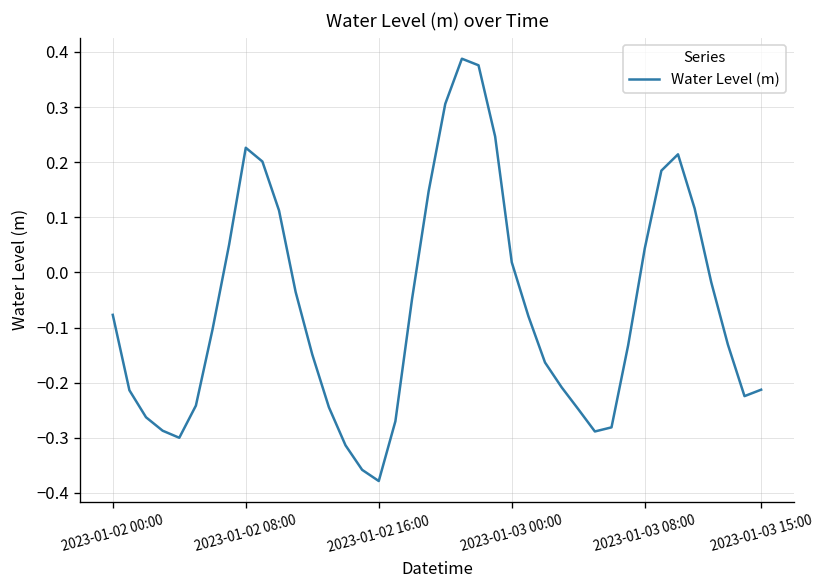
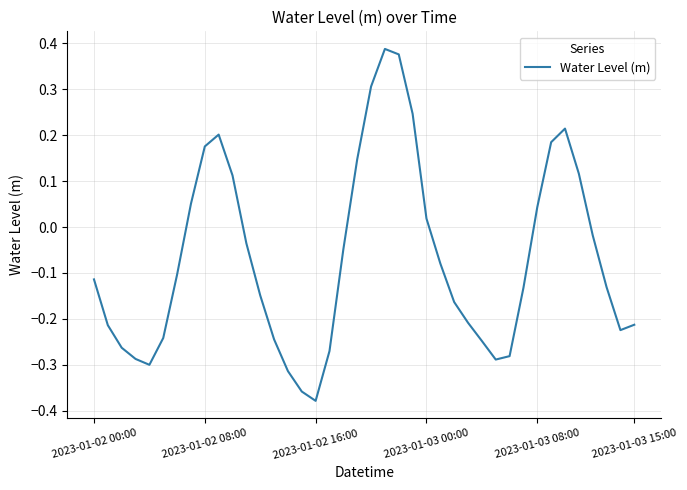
  {
-   "2023-01-02 00:00": -0.08,
-   "2023-01-02 08:00": 0.23,
+   "2023-01-02 00:00": -0.11,
+   "2023-01-02 08:00": 0.18,
    "2023-01-02 16:00": -0.38,
    "2023-01-03 00:00": 0.02,
    "2023-01-03 08:00": 0.04,
    "2023-01-03 15:00": -0.21
  }
